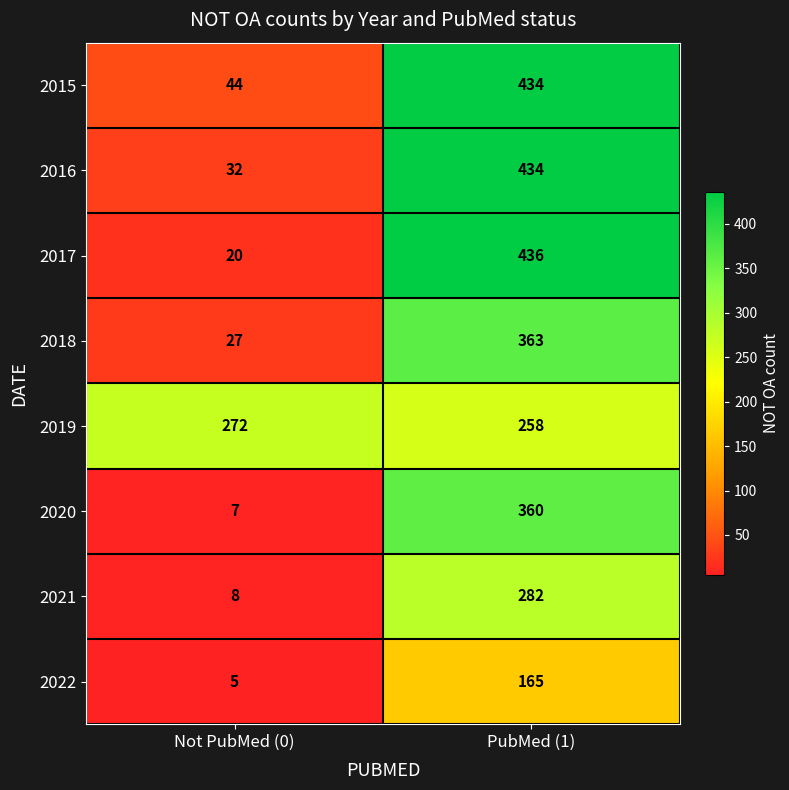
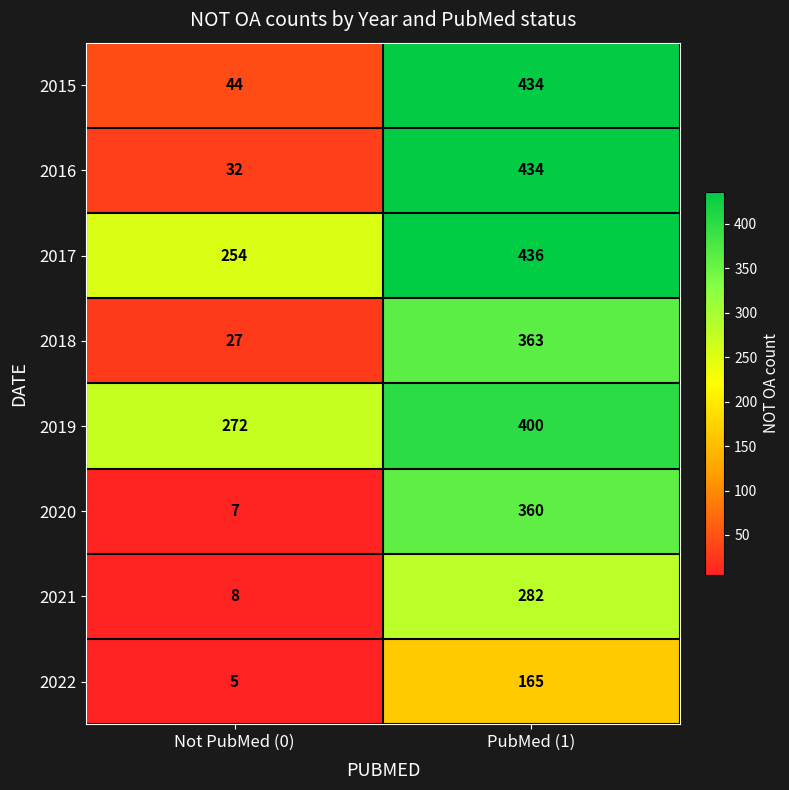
  {
    "2015": {
      "Not PubMed (0)": 44,
      "PubMed (1)": 434
    },
    "2016": {
      "Not PubMed (0)": 32,
      "PubMed (1)": 434
    },
    "2017": {
-     "Not PubMed (0)": 20,
+     "Not PubMed (0)": 254,
      "PubMed (1)": 436
    },
    "2018": {
      "Not PubMed (0)": 27,
      "PubMed (1)": 363
    },
    "2019": {
      "Not PubMed (0)": 272,
-     "PubMed (1)": 258
+     "PubMed (1)": 400
    },
    "2020": {
      "Not PubMed (0)": 7,
      "PubMed (1)": 360
    },
    "2021": {
      "Not PubMed (0)": 8,
      "PubMed (1)": 282
    },
    "2022": {
      "Not PubMed (0)": 5,
      "PubMed (1)": 165
    }
  }
